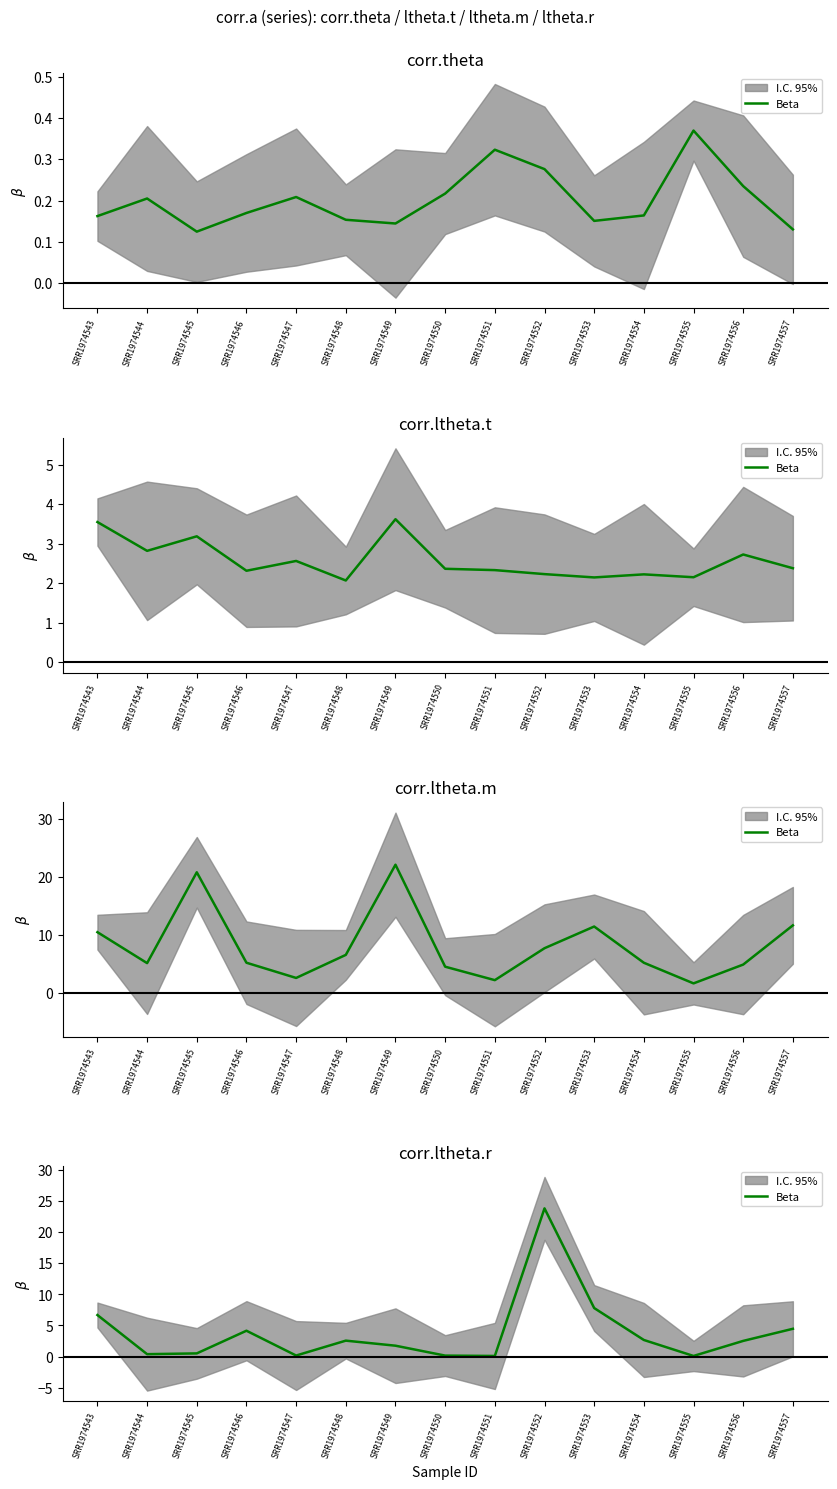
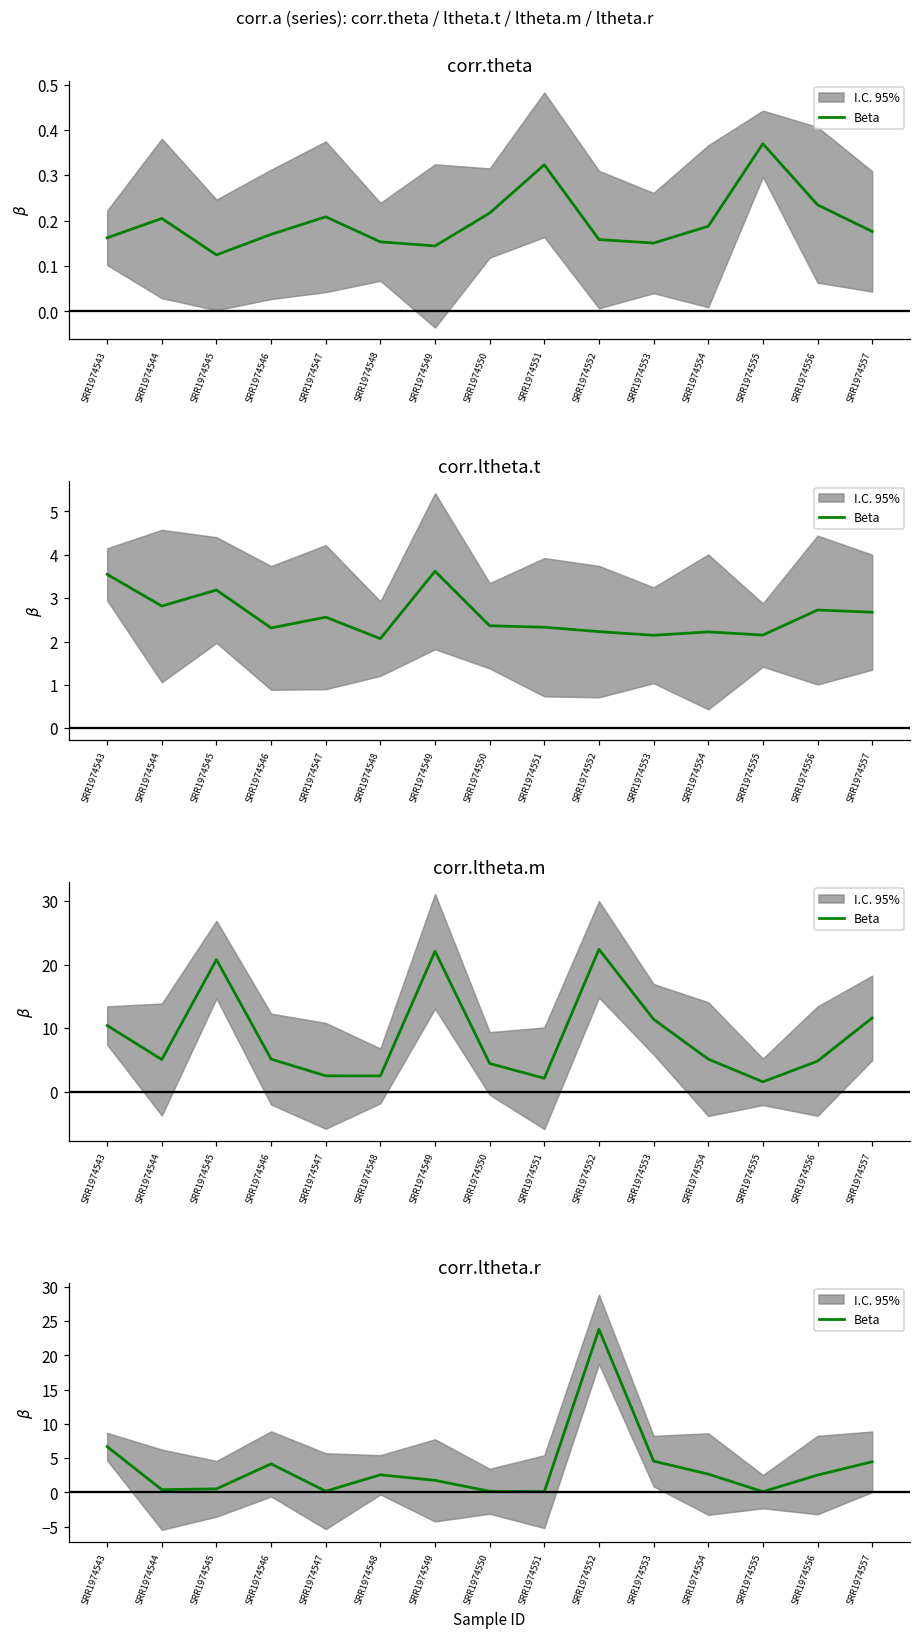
  {
    "corr.theta": {
      "Beta": {
        "SRR1974543": 0.16,
        "SRR1974544": 0.20,
        "SRR1974545": 0.12,
        "SRR1974546": 0.17,
        "SRR1974547": 0.21,
        "SRR1974548": 0.15,
        "SRR1974549": 0.14,
        "SRR1974550": 0.22,
        "SRR1974551": 0.32,
-       "SRR1974552": 0.28,
+       "SRR1974552": 0.16,
        "SRR1974553": 0.15,
-       "SRR1974554": 0.16,
+       "SRR1974554": 0.19,
        "SRR1974555": 0.37,
        "SRR1974556": 0.23,
-       "SRR1974557": 0.13
+       "SRR1974557": 0.18
      }
    },
    "corr.ltheta.t": {
      "Beta": {
        "SRR1974543": 3.5,
        "SRR1974544": 2.8,
        "SRR1974545": 3.2,
        "SRR1974546": 2.3,
        "SRR1974547": 2.6,
        "SRR1974548": 2.1,
        "SRR1974549": 3.6,
        "SRR1974550": 2.4,
        "SRR1974551": 2.3,
        "SRR1974552": 2.2,
        "SRR1974553": 2.1,
        "SRR1974554": 2.2,
        "SRR1974555": 2.1,
        "SRR1974556": 2.7,
-       "SRR1974557": 2.4
+       "SRR1974557": 2.7
      }
    },
    "corr.ltheta.m": {
      "Beta": {
        "SRR1974543": 10,
        "SRR1974544": 5,
        "SRR1974545": 21,
        "SRR1974546": 5,
        "SRR1974547": 3,
-       "SRR1974548": 7,
+       "SRR1974548": 3,
        "SRR1974549": 22,
        "SRR1974550": 4,
        "SRR1974551": 2,
-       "SRR1974552": 8,
+       "SRR1974552": 22,
        "SRR1974553": 11,
        "SRR1974554": 5,
        "SRR1974555": 2,
        "SRR1974556": 5,
        "SRR1974557": 12
      }
    },
    "corr.ltheta.r": {
      "Beta": {
        "SRR1974543": 7,
        "SRR1974544": 0,
        "SRR1974545": 1,
        "SRR1974546": 4,
        "SRR1974547": 0,
        "SRR1974548": 3,
        "SRR1974549": 2,
        "SRR1974550": 0,
        "SRR1974551": 0,
        "SRR1974552": 24,
-       "SRR1974553": 8,
+       "SRR1974553": 5,
        "SRR1974554": 3,
        "SRR1974555": 0,
        "SRR1974556": 3,
        "SRR1974557": 4
      }
    }
  }
